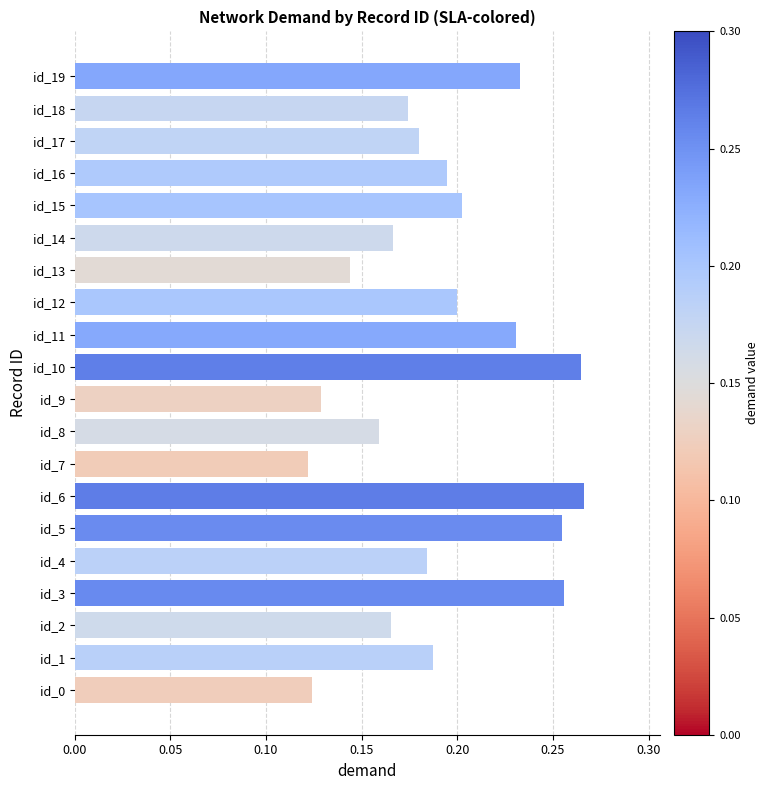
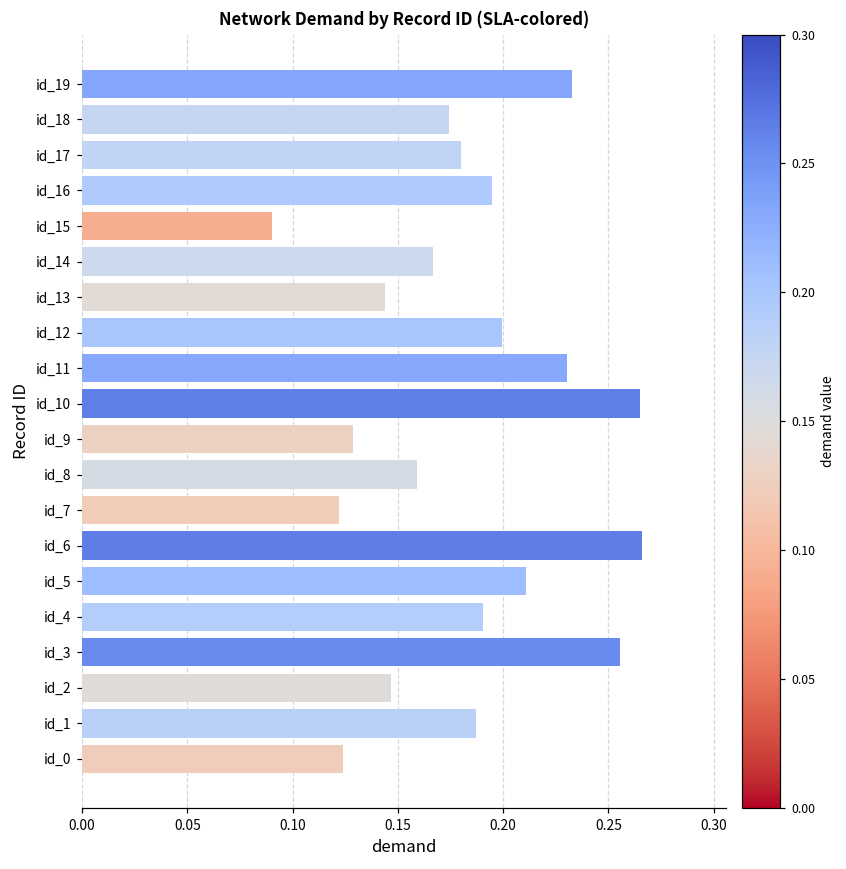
  {
    "id_19": 0.233,
    "id_18": 0.174,
    "id_17": 0.180,
    "id_16": 0.195,
-   "id_15": 0.203,
+   "id_15": 0.090,
    "id_14": 0.167,
    "id_13": 0.144,
    "id_12": 0.200,
    "id_11": 0.231,
    "id_10": 0.265,
    "id_9": 0.129,
    "id_8": 0.159,
    "id_7": 0.122,
    "id_6": 0.266,
-   "id_5": 0.254,
-   "id_4": 0.184,
+   "id_5": 0.211,
+   "id_4": 0.191,
    "id_3": 0.256,
-   "id_2": 0.165,
+   "id_2": 0.147,
    "id_1": 0.187,
    "id_0": 0.124
  }
